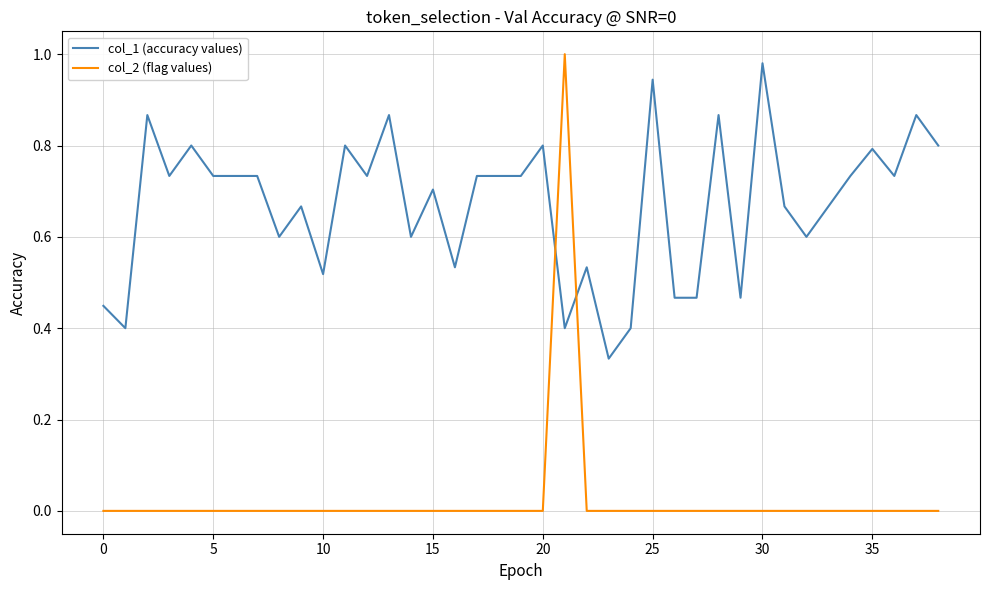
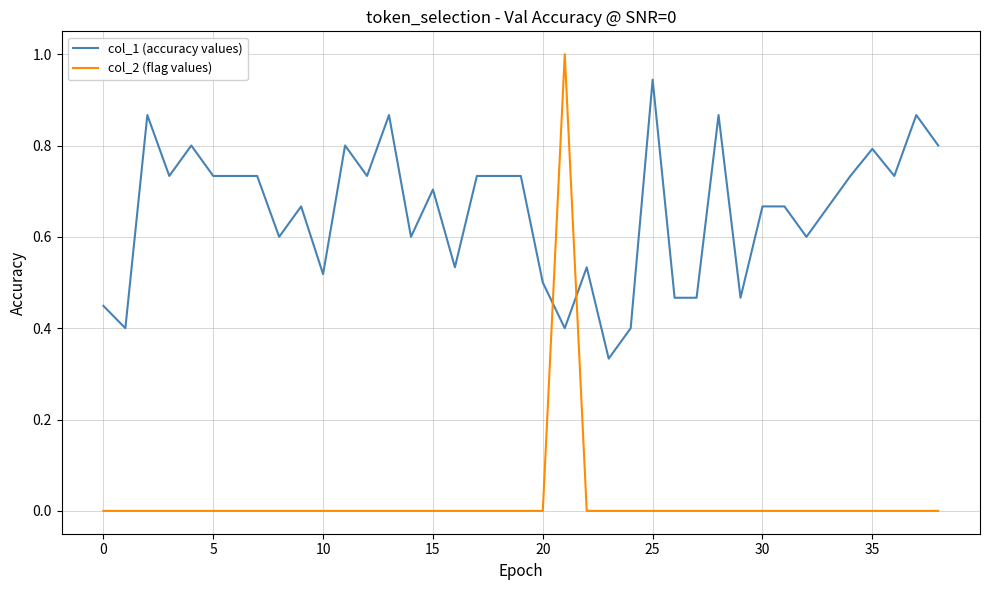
  {
    "col_1 (accuracy values)": {
      "0": 0.45,
      "5": 0.73,
      "10": 0.52,
      "15": 0.70,
-     "20": 0.8,
+     "20": 0.5,
      "25": 0.94,
-     "30": 0.98,
+     "30": 0.67,
      "35": 0.79
    },
    "col_2 (flag values)": {
      "0": 0.00,
      "5": 0.00,
      "10": 0.00,
      "15": 0.00,
      "20": 0.00,
      "25": 0.00,
      "30": 0.00,
      "35": 0.00
    }
  }
